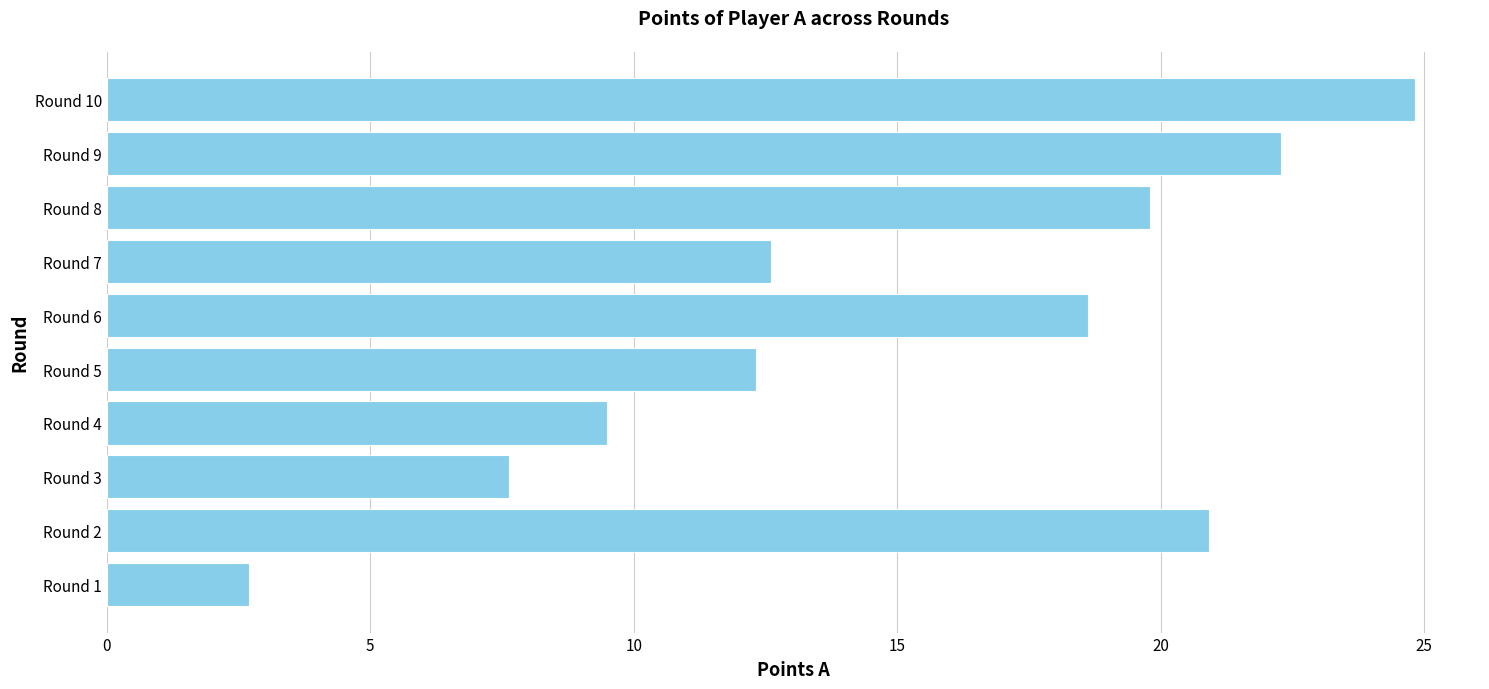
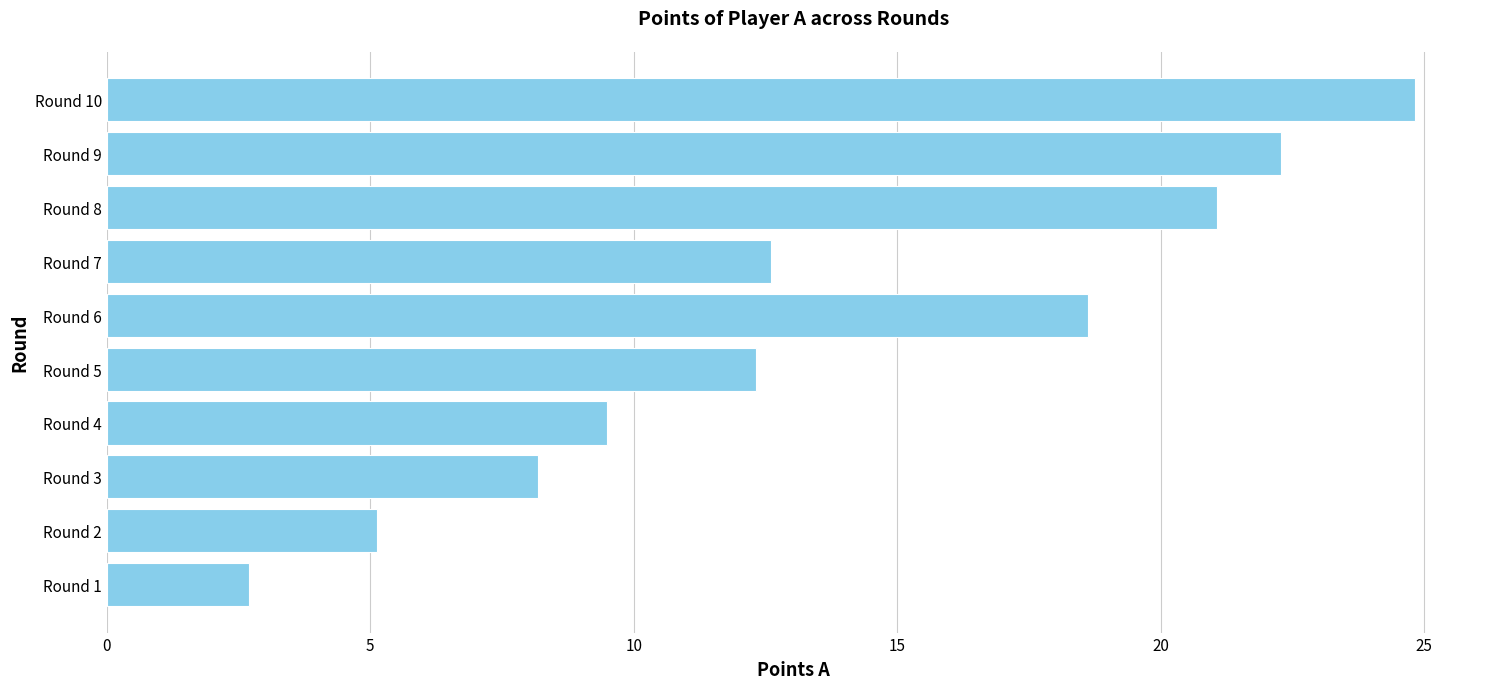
  {
    "Round 10": 24.8,
    "Round 9": 22.3,
-   "Round 8": 19.8,
+   "Round 8": 21.1,
    "Round 7": 12.6,
    "Round 6": 18.6,
    "Round 5": 12.3,
    "Round 4": 9.5,
-   "Round 3": 7.6,
-   "Round 2": 20.9,
+   "Round 3": 8.2,
+   "Round 2": 5.1,
    "Round 1": 2.7
  }
